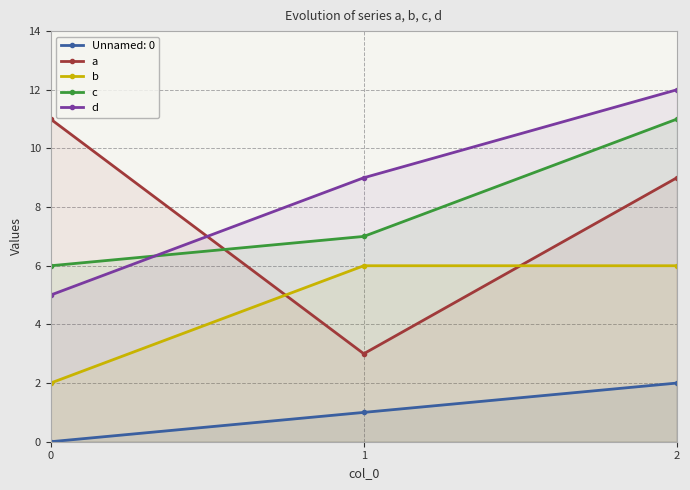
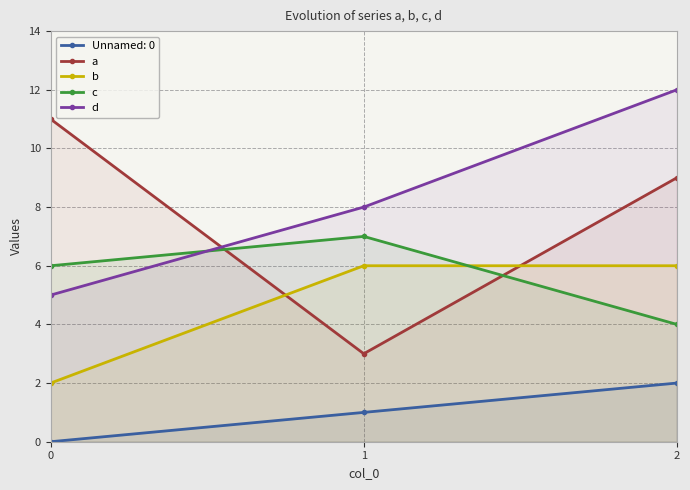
  {
    "Unnamed: 0": {
      "0": 0,
      "1": 1,
      "2": 2
    },
    "a": {
      "0": 11,
      "1": 3,
      "2": 9
    },
    "b": {
      "0": 2,
      "1": 6,
      "2": 6
    },
    "c": {
      "0": 6,
      "1": 7,
-     "2": 11
+     "2": 4
    },
    "d": {
      "0": 5,
-     "1": 9,
+     "1": 8,
      "2": 12
    }
  }
